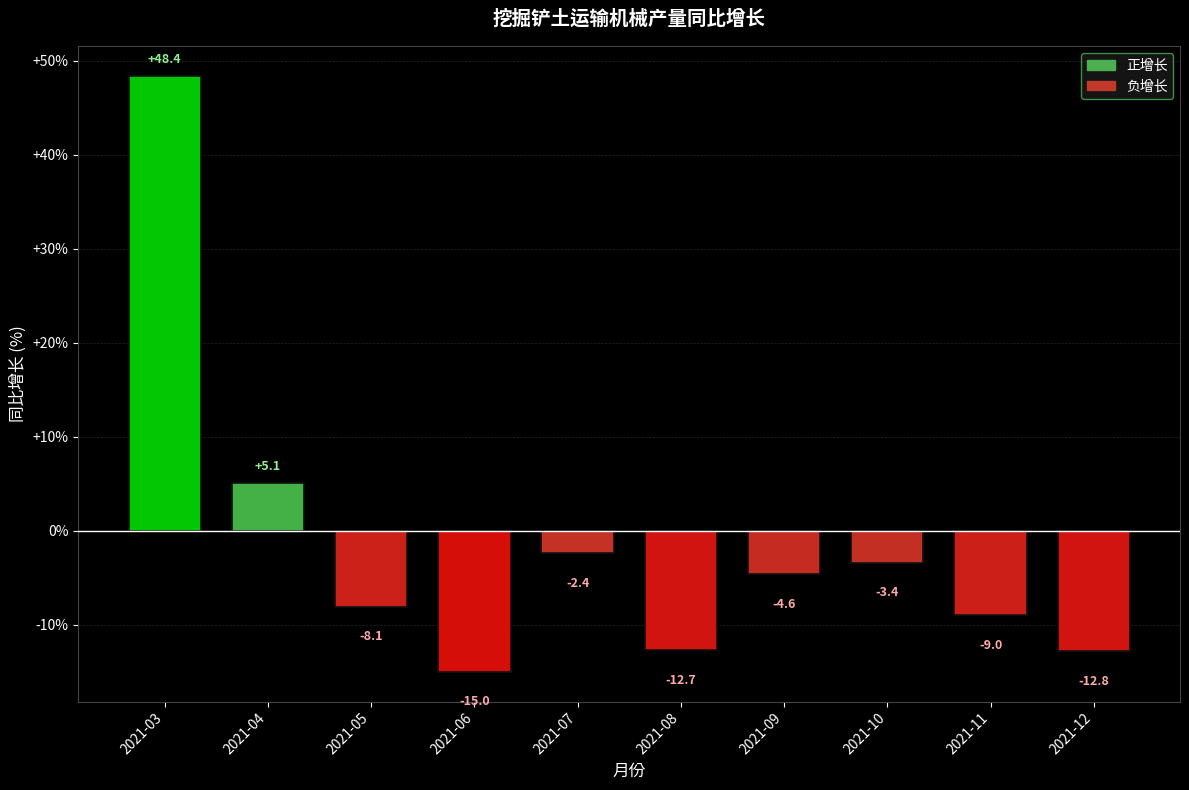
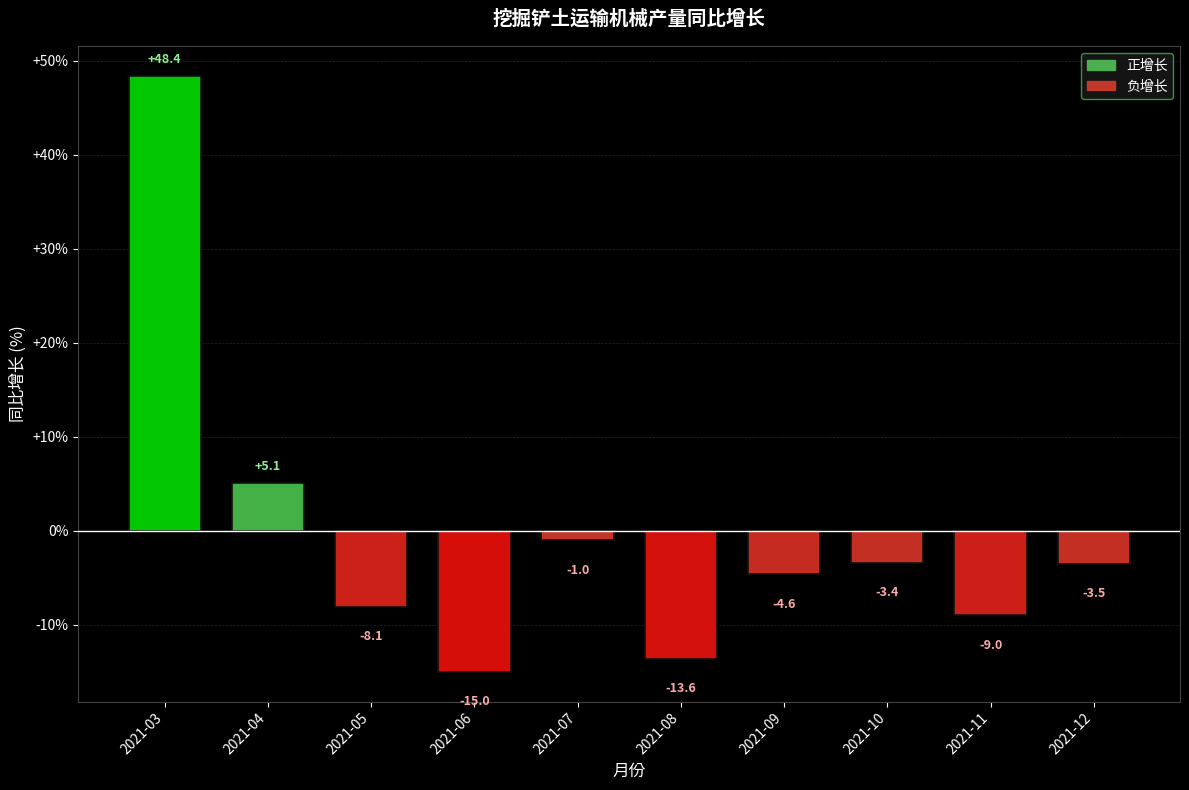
  {
    "2021-03": "+48.4",
    "2021-04": "+5.1",
    "2021-05": "-8.1",
    "2021-06": "-15.0",
-   "2021-07": "-2.4",
-   "2021-08": "-12.7",
+   "2021-07": "-1.0",
+   "2021-08": "-13.6",
    "2021-09": "-4.6",
    "2021-10": "-3.4",
    "2021-11": "-9.0",
-   "2021-12": "-12.8"
+   "2021-12": "-3.5"
  }
